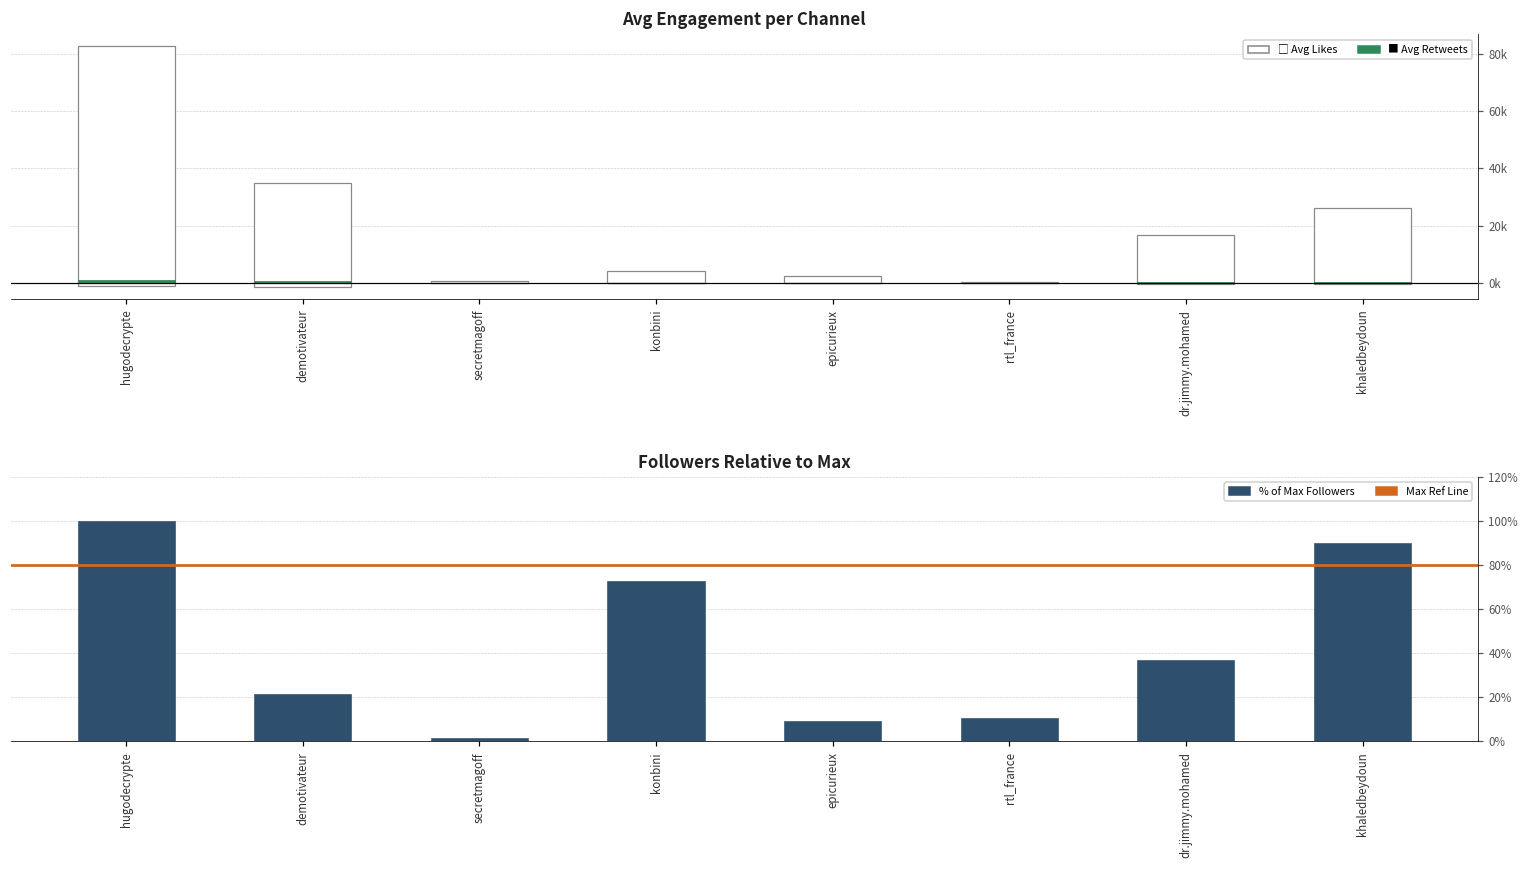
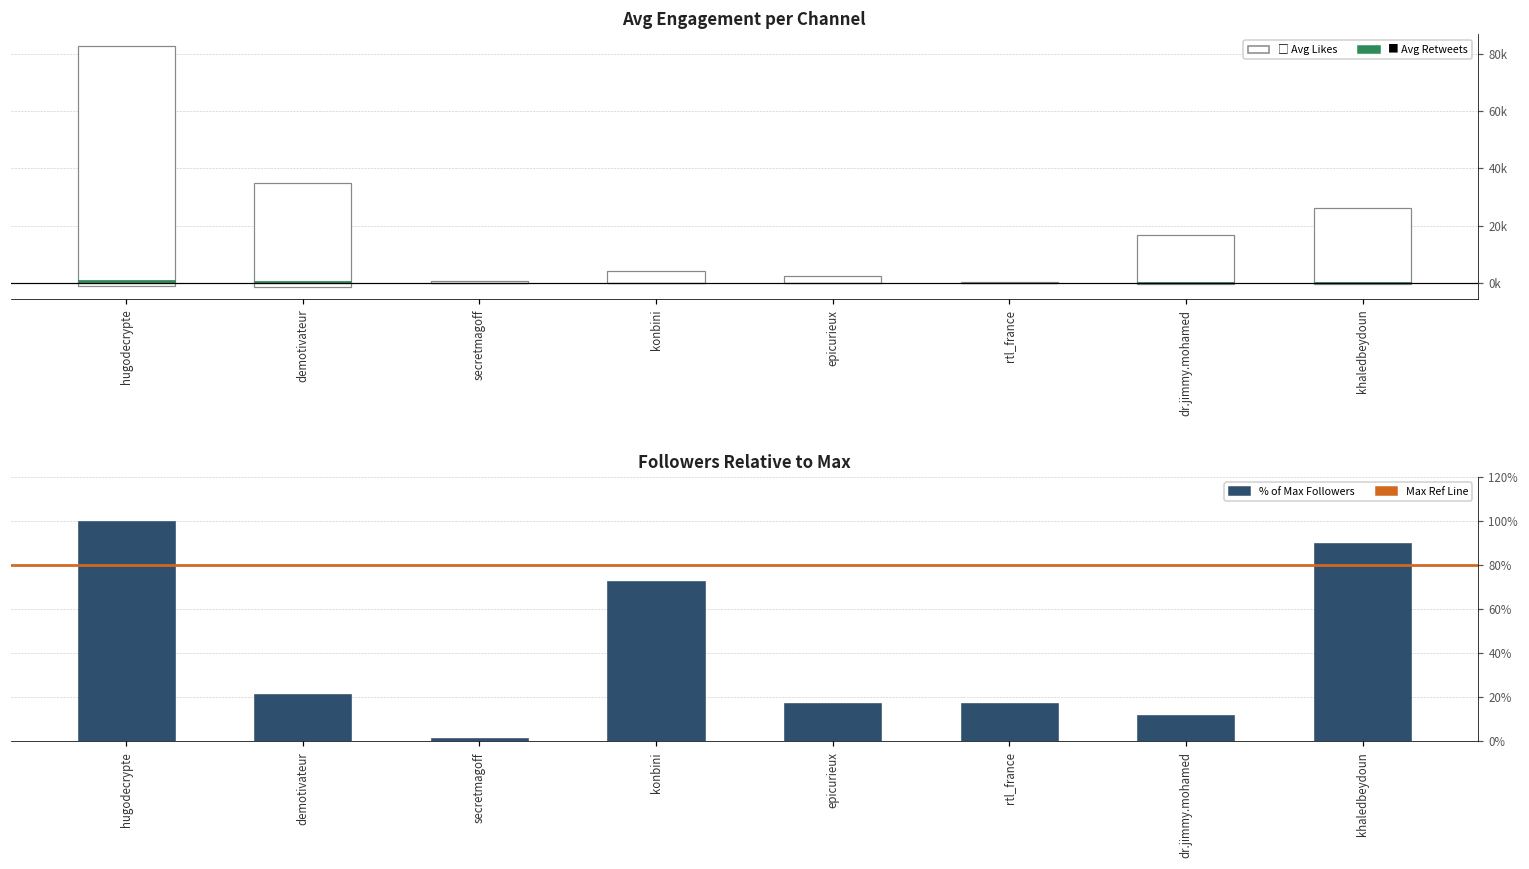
  {
    "Followers Relative to Max": {
      "hugodecrypte": "100%",
      "demotivateur": "22%",
      "secretmagoff": "1%",
      "konbini": "73%",
-     "epicurieux": "9%",
-     "rtl_france": "11%",
-     "dr.jimmy.mohamed": "37%",
+     "epicurieux": "18%",
+     "rtl_france": "17%",
+     "dr.jimmy.mohamed": "12%",
      "khaledbeydoun": "90%"
    }
  }
